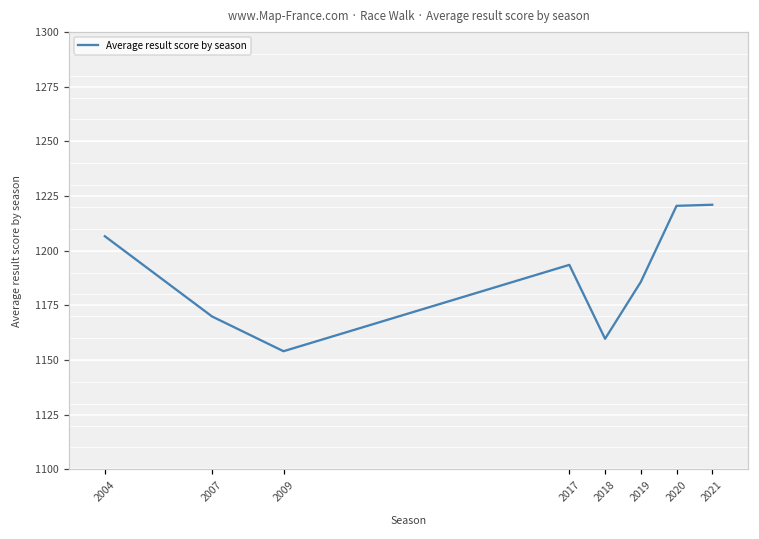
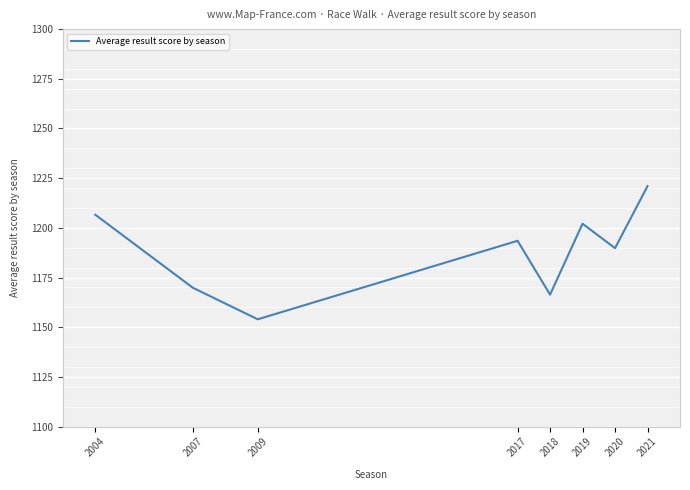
  {
    "2004": 1207,
    "2007": 1170,
    "2009": 1154,
    "2017": 1194,
-   "2018": 1160,
-   "2019": 1186,
-   "2020": 1221,
+   "2018": 1166,
+   "2019": 1202,
+   "2020": 1190,
    "2021": 1221
  }
